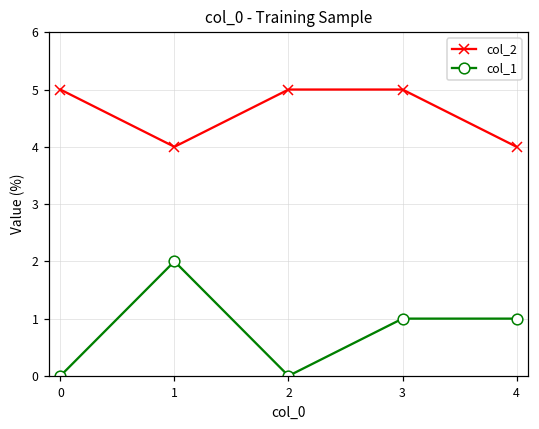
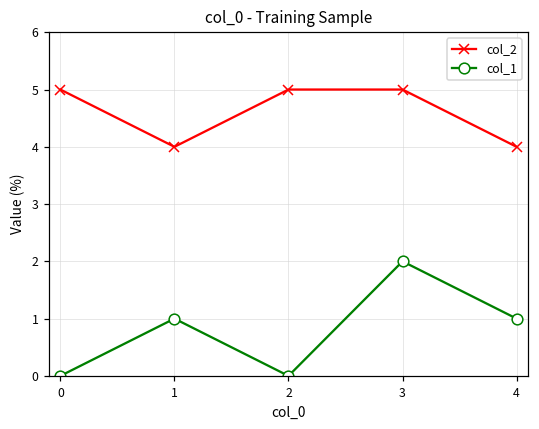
  {
    "col_2": {
      "0": 5,
      "1": 4,
      "2": 5,
      "3": 5,
      "4": 4
    },
    "col_1": {
      "0": 0,
-     "1": 2,
+     "1": 1,
      "2": 0,
-     "3": 1,
+     "3": 2,
      "4": 1
    }
  }
